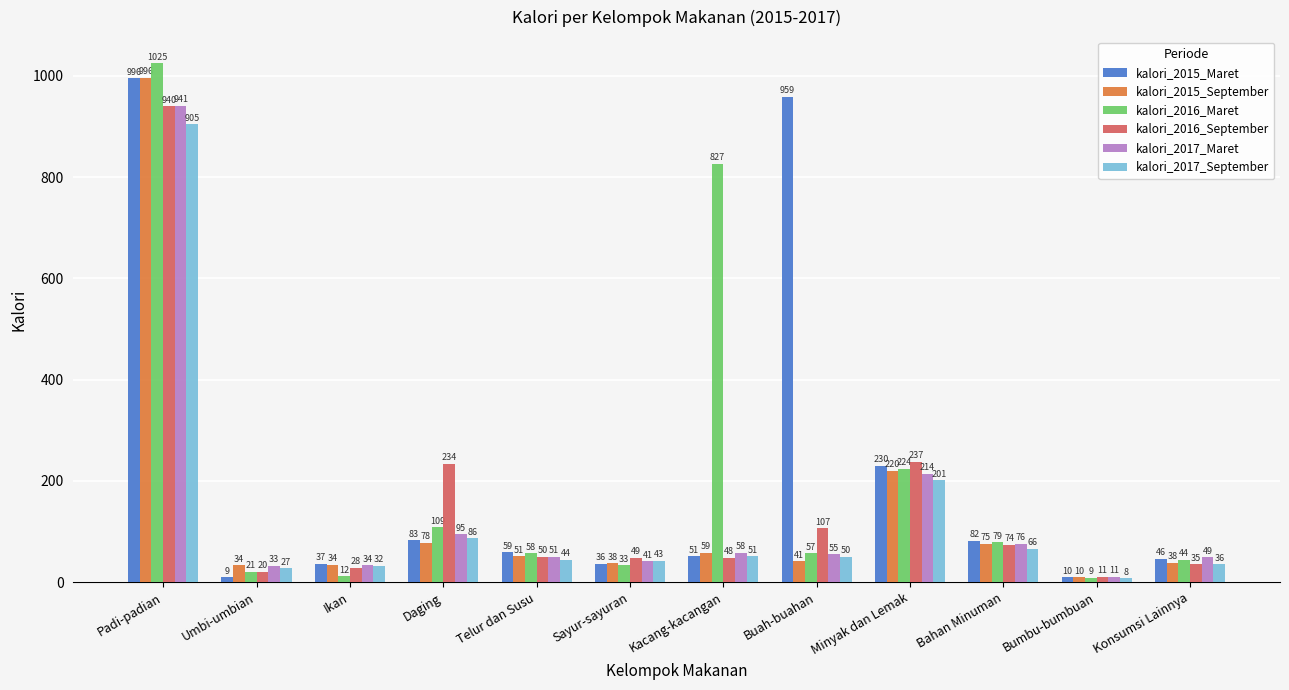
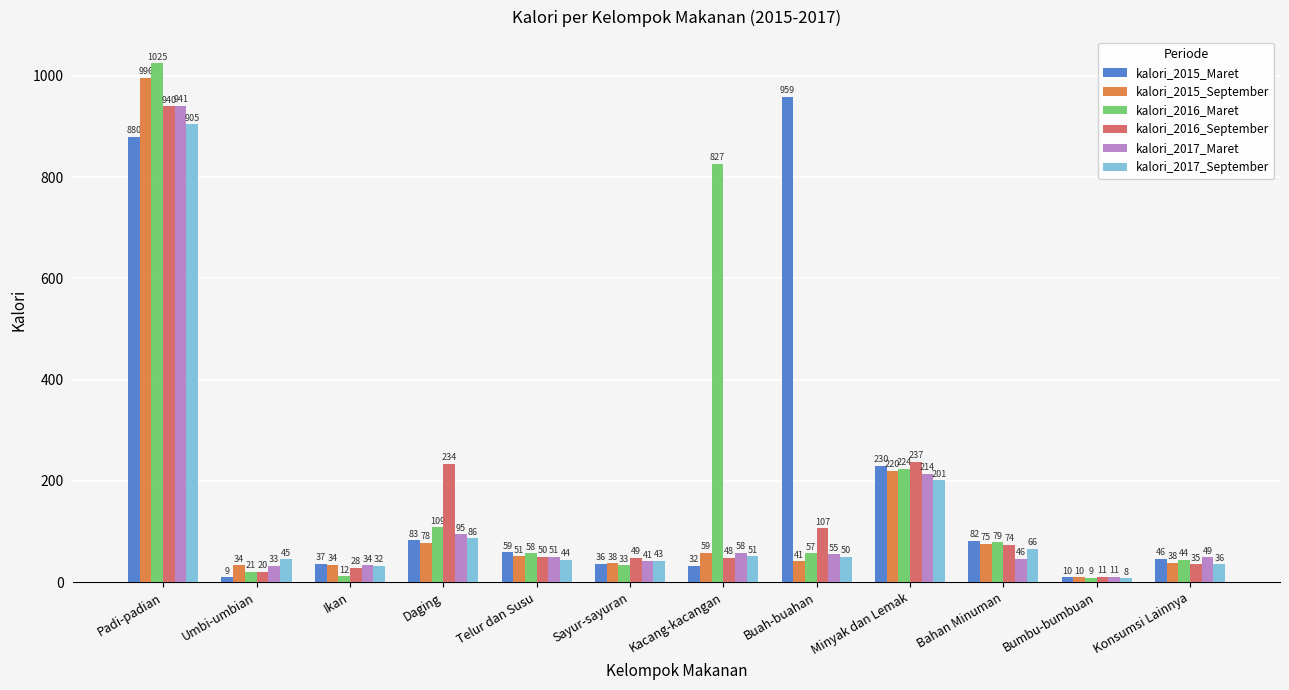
  {
    "kalori_2015_Maret": {
-     "Padi-padian": 996,
+     "Padi-padian": 880,
      "Umbi-umbian": 9,
      "Ikan": 37,
      "Daging": 83,
      "Telur dan Susu": 59,
      "Sayur-sayuran": 36,
-     "Kacang-kacangan": 51,
+     "Kacang-kacangan": 32,
      "Buah-buahan": 959,
      "Minyak dan Lemak": 230,
      "Bahan Minuman": 82,
      "Bumbu-bumbuan": 10,
      "Konsumsi Lainnya": 46
    },
    "kalori_2016_Maret": {
      "Padi-padian": 1025,
      "Umbi-umbian": 21,
      "Ikan": 12,
      "Daging": 109,
      "Telur dan Susu": 58,
      "Sayur-sayuran": 33,
      "Kacang-kacangan": 827,
      "Buah-buahan": 57,
      "Bahan Minuman": 79,
      "Bumbu-bumbuan": 9,
      "Konsumsi Lainnya": 44
    },
    "kalori_2017_Maret": {
      "Umbi-umbian": 33,
      "Ikan": 34,
      "Daging": 95,
      "Telur dan Susu": 51,
      "Sayur-sayuran": 41,
      "Kacang-kacangan": 58,
      "Buah-buahan": 55,
      "Minyak dan Lemak": 214,
-     "Bahan Minuman": 76,
+     "Bahan Minuman": 46,
      "Bumbu-bumbuan": 11,
      "Konsumsi Lainnya": 49
    },
    "kalori_2017_September": {
      "Padi-padian": 905,
-     "Umbi-umbian": 27,
+     "Umbi-umbian": 45,
      "Ikan": 32,
      "Daging": 86,
      "Telur dan Susu": 44,
      "Sayur-sayuran": 43,
      "Kacang-kacangan": 51,
      "Buah-buahan": 50,
      "Minyak dan Lemak": 201,
      "Bahan Minuman": 66,
      "Bumbu-bumbuan": 8,
      "Konsumsi Lainnya": 36
    }
  }
